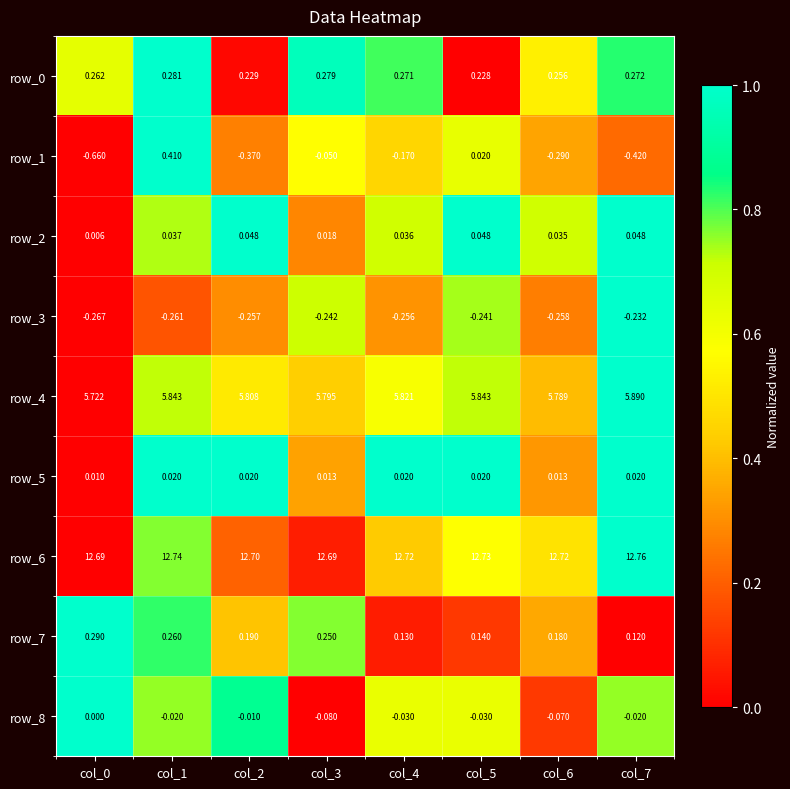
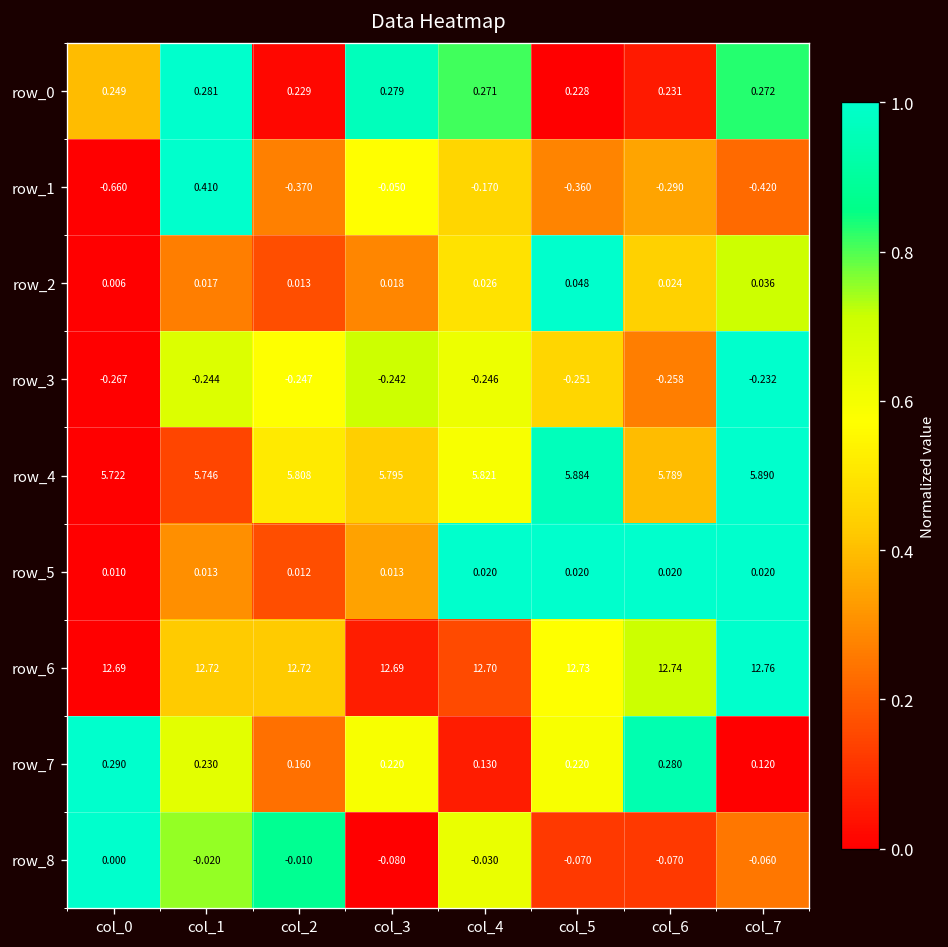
  {
    "row_0": {
-     "col_0": 0.262,
+     "col_0": 0.249,
      "col_1": 0.281,
      "col_2": 0.229,
      "col_3": 0.279,
      "col_4": 0.271,
      "col_5": 0.228,
-     "col_6": 0.256,
+     "col_6": 0.231,
      "col_7": 0.272
    },
    "row_1": {
      "col_0": -0.660,
      "col_1": 0.410,
      "col_2": -0.370,
      "col_3": -0.050,
      "col_4": -0.170,
-     "col_5": 0.020,
+     "col_5": -0.360,
      "col_6": -0.290,
      "col_7": -0.420
    },
    "row_2": {
      "col_0": 0.006,
-     "col_1": 0.037,
-     "col_2": 0.048,
+     "col_1": 0.017,
+     "col_2": 0.013,
      "col_3": 0.018,
-     "col_4": 0.036,
+     "col_4": 0.026,
      "col_5": 0.048,
-     "col_6": 0.035,
-     "col_7": 0.048
+     "col_6": 0.024,
+     "col_7": 0.036
    },
    "row_3": {
      "col_0": -0.267,
-     "col_1": -0.261,
-     "col_2": -0.257,
+     "col_1": -0.244,
+     "col_2": -0.247,
      "col_3": -0.242,
-     "col_4": -0.256,
-     "col_5": -0.241,
+     "col_4": -0.246,
+     "col_5": -0.251,
      "col_6": -0.258,
      "col_7": -0.232
    },
    "row_4": {
      "col_0": 5.722,
-     "col_1": 5.843,
+     "col_1": 5.746,
      "col_2": 5.808,
      "col_3": 5.795,
      "col_4": 5.821,
-     "col_5": 5.843,
+     "col_5": 5.884,
      "col_6": 5.789,
      "col_7": 5.890
    },
    "row_5": {
      "col_0": 0.010,
-     "col_1": 0.020,
-     "col_2": 0.020,
+     "col_1": 0.013,
+     "col_2": 0.012,
      "col_3": 0.013,
      "col_4": 0.020,
      "col_5": 0.020,
-     "col_6": 0.013,
+     "col_6": 0.020,
      "col_7": 0.020
    },
    "row_6": {
      "col_0": 12.69,
-     "col_1": 12.74,
-     "col_2": 12.70,
+     "col_1": 12.72,
+     "col_2": 12.72,
      "col_3": 12.69,
-     "col_4": 12.72,
+     "col_4": 12.70,
      "col_5": 12.73,
-     "col_6": 12.72,
+     "col_6": 12.74,
      "col_7": 12.76
    },
    "row_7": {
      "col_0": 0.290,
-     "col_1": 0.260,
-     "col_2": 0.190,
-     "col_3": 0.250,
+     "col_1": 0.230,
+     "col_2": 0.160,
+     "col_3": 0.220,
      "col_4": 0.130,
-     "col_5": 0.140,
-     "col_6": 0.180,
+     "col_5": 0.220,
+     "col_6": 0.280,
      "col_7": 0.120
    },
    "row_8": {
      "col_0": 0.000,
      "col_1": -0.020,
      "col_2": -0.010,
      "col_3": -0.080,
      "col_4": -0.030,
-     "col_5": -0.030,
+     "col_5": -0.070,
      "col_6": -0.070,
-     "col_7": -0.020
+     "col_7": -0.060
    }
  }
